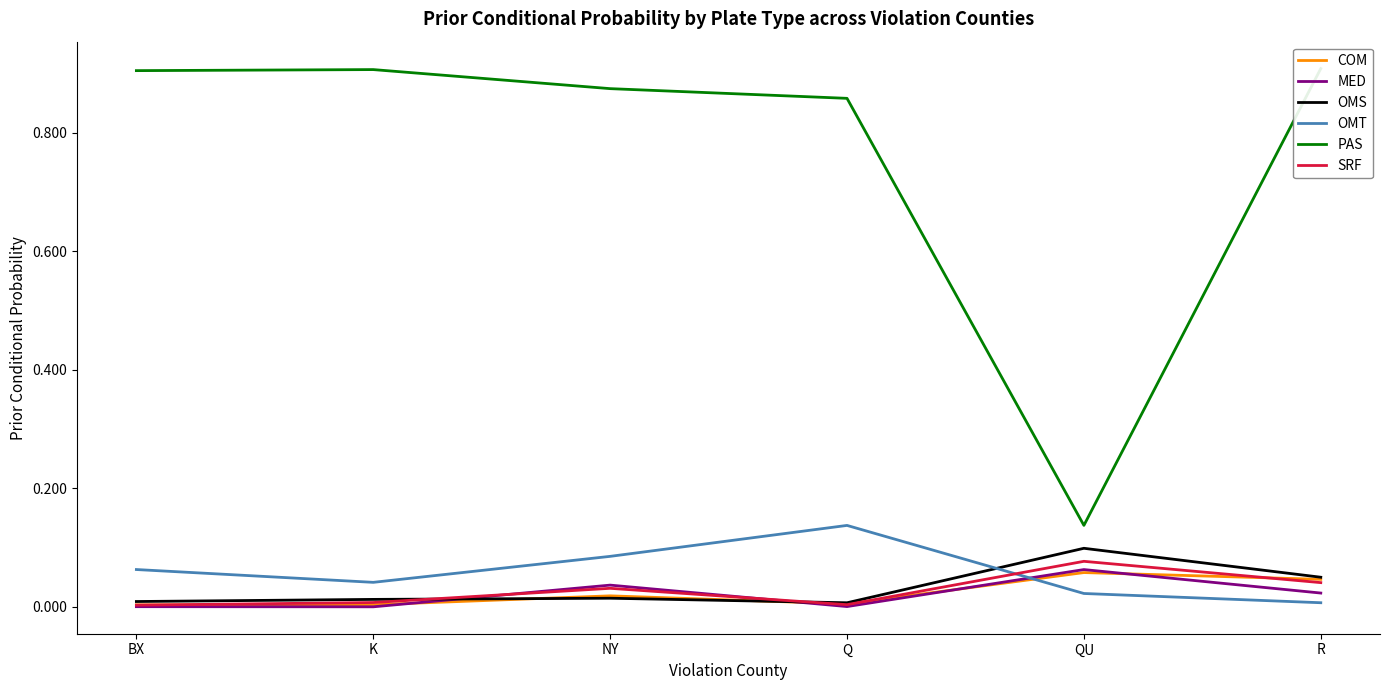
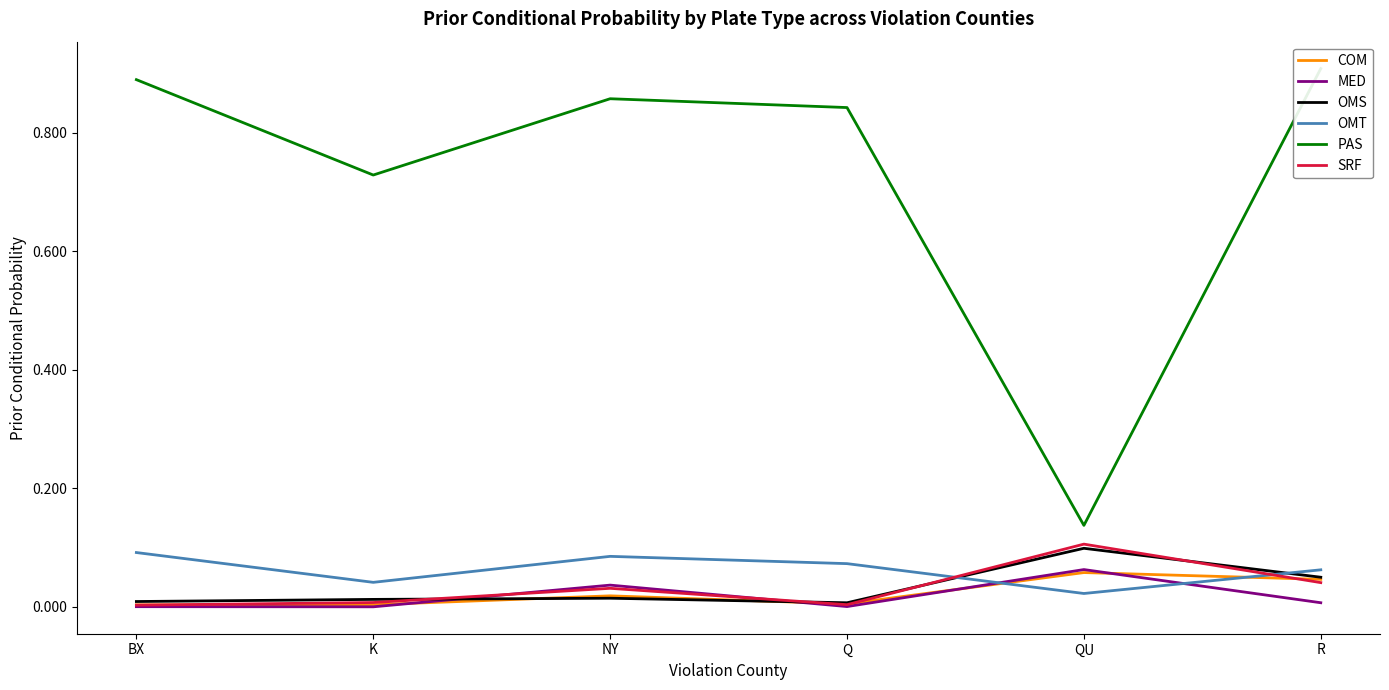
  {
    "COM": {
      "QU": 0.06
    },
    "MED": {
      "NY": 0.04,
      "QU": 0.06,
-     "R": 0.02
+     "R": 0.01
    },
    "OMS": {
      "BX": 0.01,
      "K": 0.01,
      "QU": 0.10
    },
    "OMT": {
-     "BX": 0.06,
+     "BX": 0.09,
      "K": 0.04,
      "NY": 0.09,
-     "Q": 0.14,
+     "Q": 0.07,
      "QU": 0.02,
-     "R": 0.01
+     "R": 0.06
    },
    "PAS": {
-     "BX": 0.90,
-     "K": 0.91,
-     "NY": 0.87,
-     "Q": 0.86,
+     "BX": 0.89,
+     "K": 0.73,
+     "NY": 0.86,
+     "Q": 0.84,
      "QU": 0.14
    },
    "SRF": {
      "NY": 0.03,
-     "QU": 0.08,
+     "QU": 0.11,
      "R": 0.04
    }
  }
